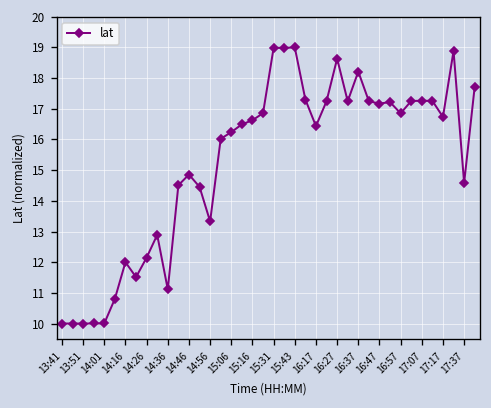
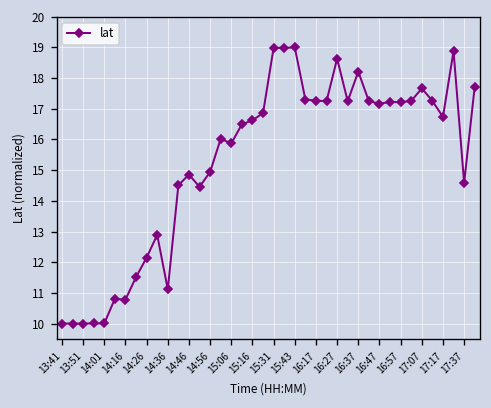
  {
    "13:41": 10.0,
    "13:51": 10.0,
    "14:01": 10.0,
-   "14:16": 12.0,
+   "14:16": 10.8,
    "14:26": 12.1,
    "14:36": 11.1,
    "14:46": 14.9,
-   "14:56": 13.3,
-   "15:06": 16.2,
+   "14:56": 14.9,
+   "15:06": 15.9,
    "15:16": 16.6,
    "15:43": 19.0,
-   "16:17": 16.4,
+   "16:17": 17.3,
    "16:27": 18.6,
    "16:37": 18.2,
    "16:47": 17.2,
-   "16:57": 16.9,
-   "17:07": 17.3,
+   "16:57": 17.2,
+   "17:07": 17.7,
    "17:17": 16.7,
    "17:37": 14.6
  }
